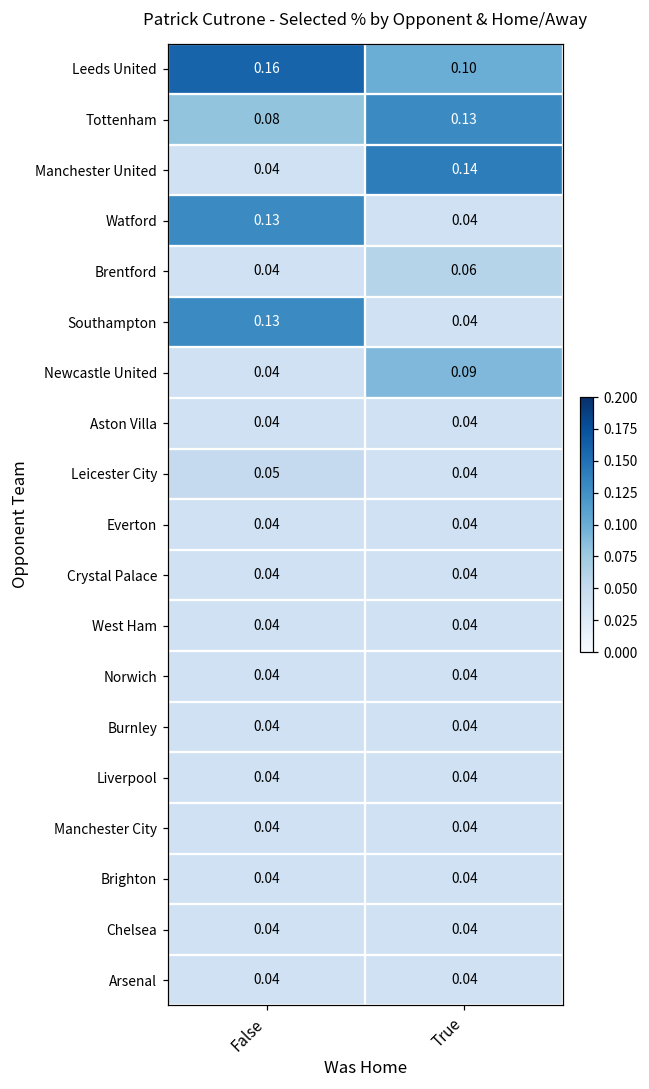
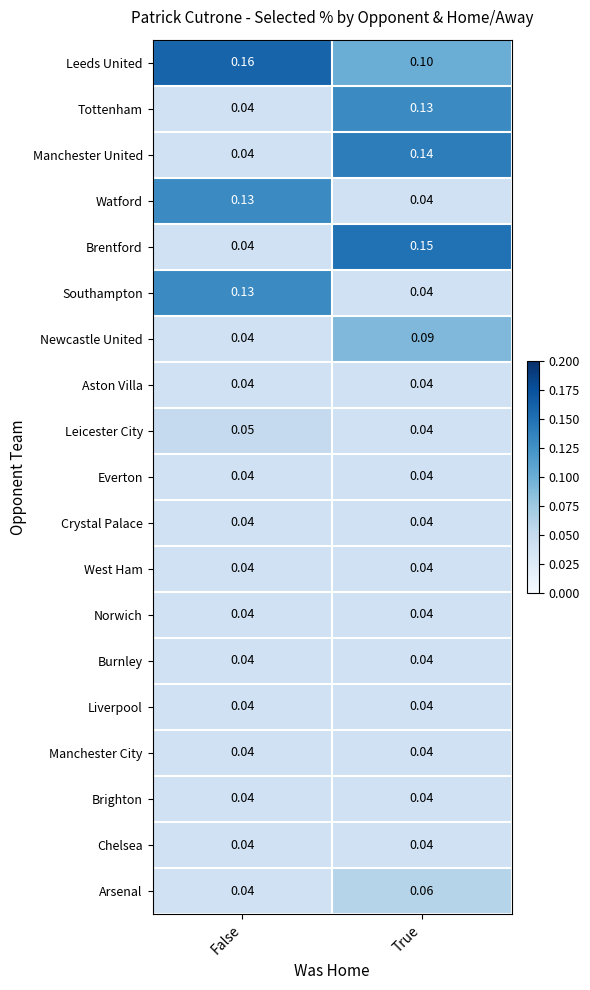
  {
    "Leeds United": {
      "False": 0.16,
      "True": 0.10
    },
    "Tottenham": {
-     "False": 0.08,
+     "False": 0.04,
      "True": 0.13
    },
    "Manchester United": {
      "False": 0.04,
      "True": 0.14
    },
    "Watford": {
      "False": 0.13,
      "True": 0.04
    },
    "Brentford": {
      "False": 0.04,
-     "True": 0.06
+     "True": 0.15
    },
    "Southampton": {
      "False": 0.13,
      "True": 0.04
    },
    "Newcastle United": {
      "False": 0.04,
      "True": 0.09
    },
    "Aston Villa": {
      "False": 0.04,
      "True": 0.04
    },
    "Leicester City": {
      "False": 0.05,
      "True": 0.04
    },
    "Everton": {
      "False": 0.04,
      "True": 0.04
    },
    "Crystal Palace": {
      "False": 0.04,
      "True": 0.04
    },
    "West Ham": {
      "False": 0.04,
      "True": 0.04
    },
    "Norwich": {
      "False": 0.04,
      "True": 0.04
    },
    "Burnley": {
      "False": 0.04,
      "True": 0.04
    },
    "Liverpool": {
      "False": 0.04,
      "True": 0.04
    },
    "Manchester City": {
      "False": 0.04,
      "True": 0.04
    },
    "Brighton": {
      "False": 0.04,
      "True": 0.04
    },
    "Chelsea": {
      "False": 0.04,
      "True": 0.04
    },
    "Arsenal": {
      "False": 0.04,
-     "True": 0.04
+     "True": 0.06
    }
  }
